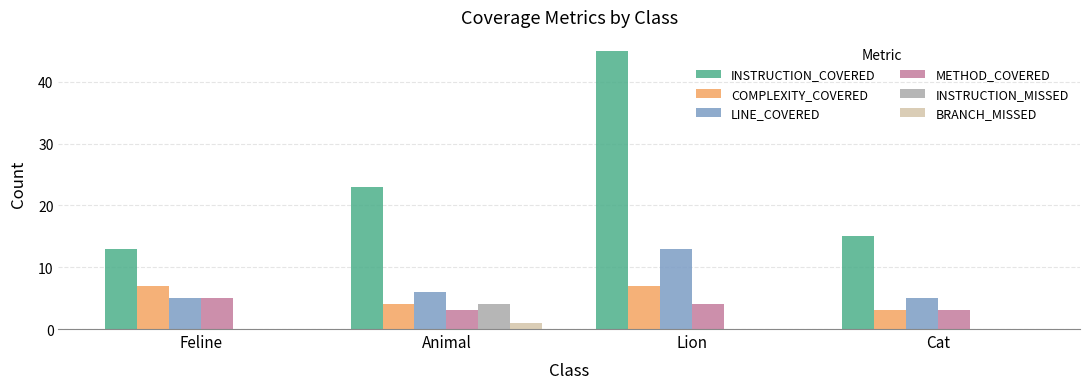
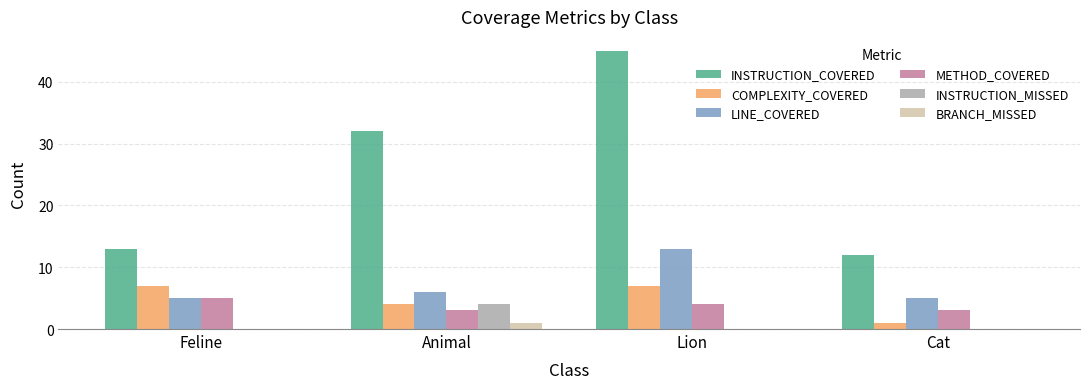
  {
    "INSTRUCTION_COVERED": {
      "Feline": 13,
-     "Animal": 23,
+     "Animal": 32,
      "Lion": 45,
-     "Cat": 15
+     "Cat": 12
    },
    "COMPLEXITY_COVERED": {
      "Feline": 7,
      "Animal": 4,
      "Lion": 7,
-     "Cat": 3
+     "Cat": 1
    }
  }
